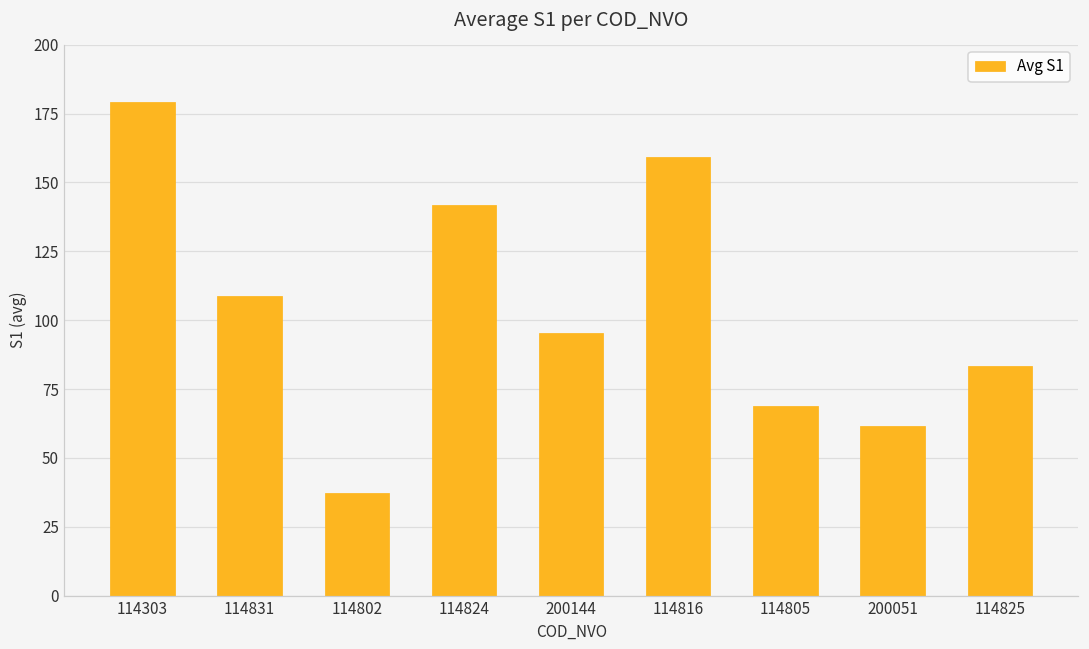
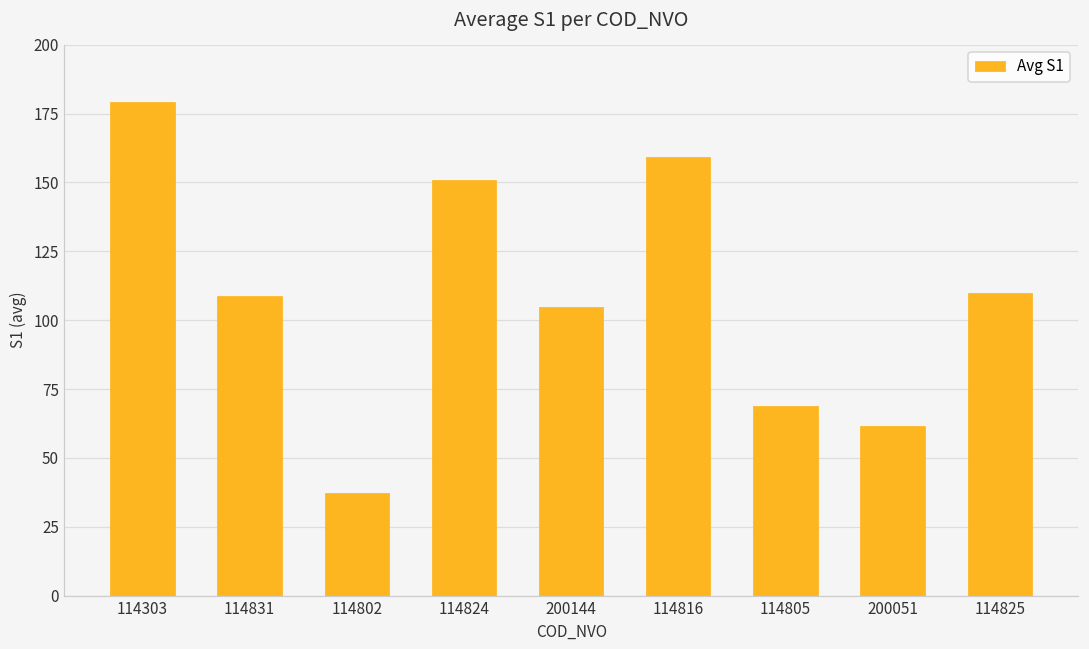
  {
    "114303": 179,
    "114831": 109,
    "114802": 37,
-   "114824": 142,
-   "200144": 95,
+   "114824": 151,
+   "200144": 105,
    "114816": 159,
    "114805": 69,
    "200051": 62,
-   "114825": 83
+   "114825": 110
  }
